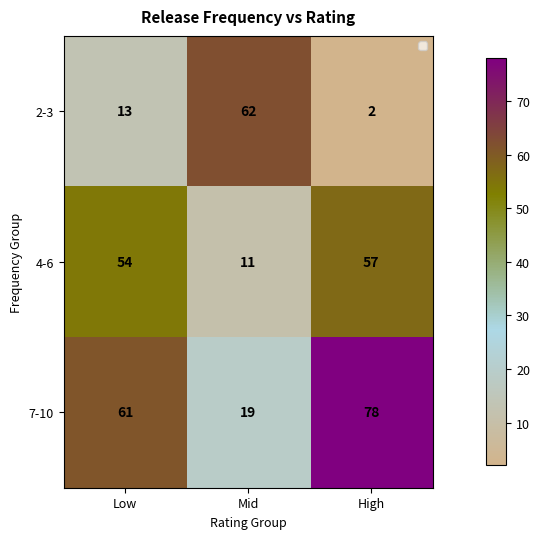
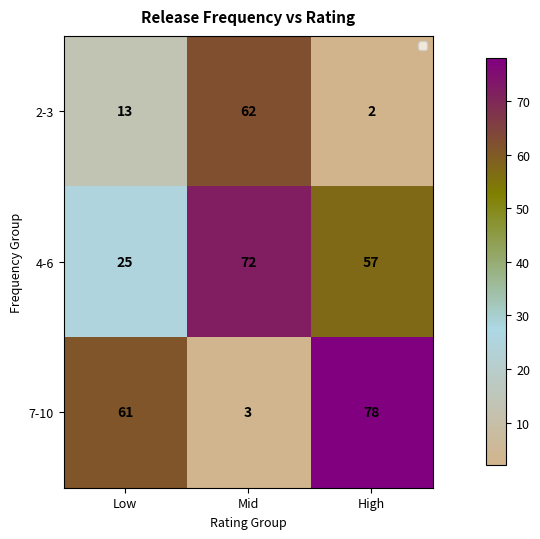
  {
    "2-3": {
      "Low": 13,
      "Mid": 62,
      "High": 2
    },
    "4-6": {
-     "Low": 54,
-     "Mid": 11,
+     "Low": 25,
+     "Mid": 72,
      "High": 57
    },
    "7-10": {
      "Low": 61,
-     "Mid": 19,
+     "Mid": 3,
      "High": 78
    }
  }
